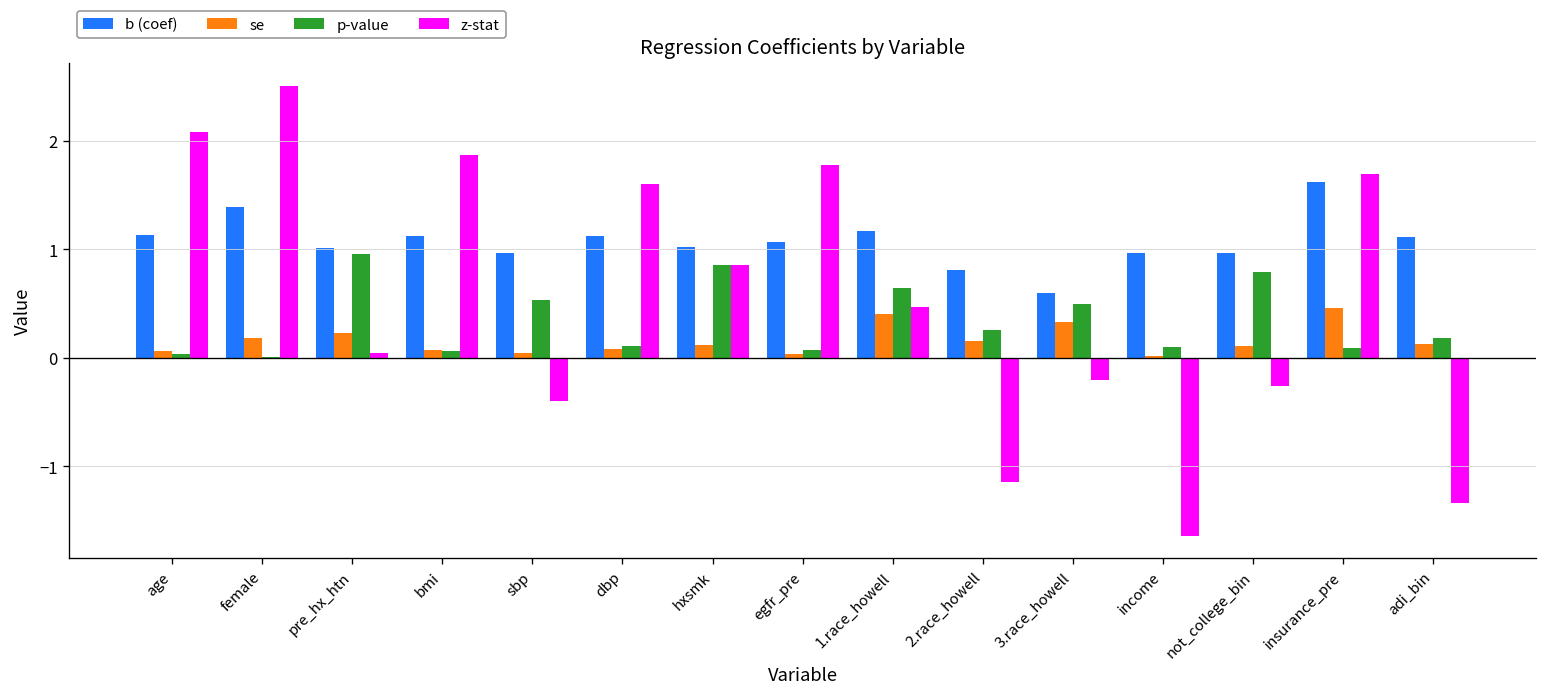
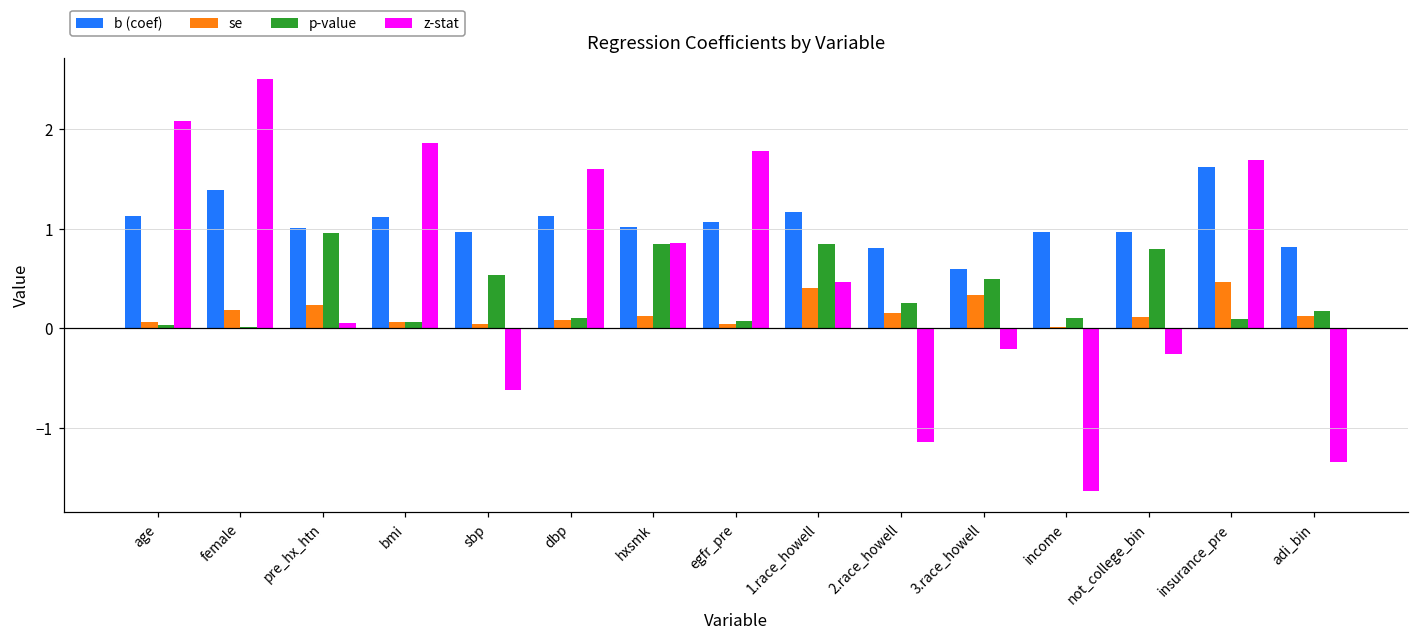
  {
    "b (coef)": {
      "age": 1.1,
      "female": 1.4,
      "pre_hx_htn": 1.0,
      "bmi": 1.1,
      "sbp": 1.0,
      "dbp": 1.1,
      "hxsmk": 1.0,
      "egfr_pre": 1.1,
      "1.race_howell": 1.2,
      "2.race_howell": 0.8,
      "3.race_howell": 0.6,
      "income": 1.0,
      "not_college_bin": 1.0,
      "insurance_pre": 1.6,
-     "adi_bin": 1.1
+     "adi_bin": 0.8
    },
    "se": {
      "age": 0.1,
      "female": 0.2,
      "pre_hx_htn": 0.2,
      "bmi": 0.1,
      "sbp": 0.0,
      "dbp": 0.1,
      "hxsmk": 0.1,
      "egfr_pre": 0.0,
      "1.race_howell": 0.4,
      "2.race_howell": 0.2,
      "3.race_howell": 0.3,
      "not_college_bin": 0.1,
      "insurance_pre": 0.5,
      "adi_bin": 0.1
    },
    "p-value": {
      "age": 0.0,
      "pre_hx_htn": 1.0,
      "bmi": 0.1,
      "sbp": 0.5,
      "dbp": 0.1,
      "hxsmk": 0.9,
      "egfr_pre": 0.1,
-     "1.race_howell": 0.6,
+     "1.race_howell": 0.8,
      "2.race_howell": 0.3,
      "3.race_howell": 0.5,
      "income": 0.1,
      "not_college_bin": 0.8,
      "insurance_pre": 0.1,
      "adi_bin": 0.2
    },
    "z-stat": {
      "age": 2.1,
      "female": 2.5,
      "pre_hx_htn": 0.0,
      "bmi": 1.9,
-     "sbp": -0.4,
+     "sbp": -0.6,
      "dbp": 1.6,
      "hxsmk": 0.9,
      "egfr_pre": 1.8,
      "1.race_howell": 0.5,
      "2.race_howell": -1.1,
      "3.race_howell": -0.2,
      "income": -1.6,
      "not_college_bin": -0.3,
      "insurance_pre": 1.7,
      "adi_bin": -1.3
    }
  }
